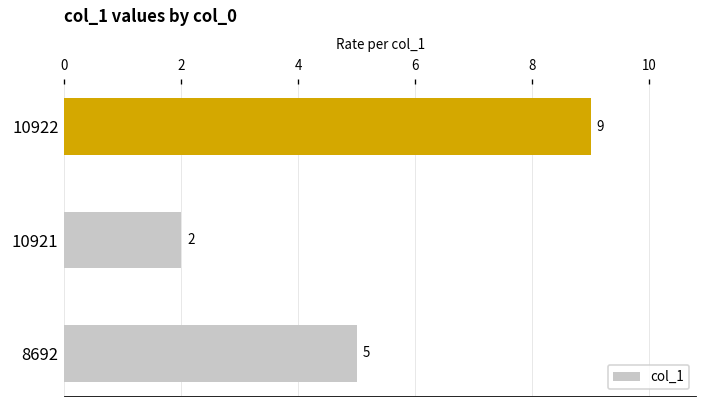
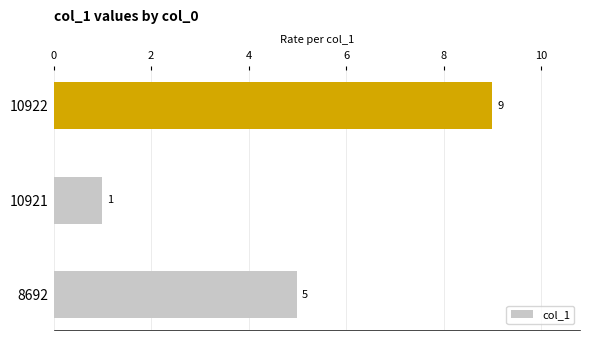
  {
    "10922": 9,
-   "10921": 2,
+   "10921": 1,
    "8692": 5
  }
